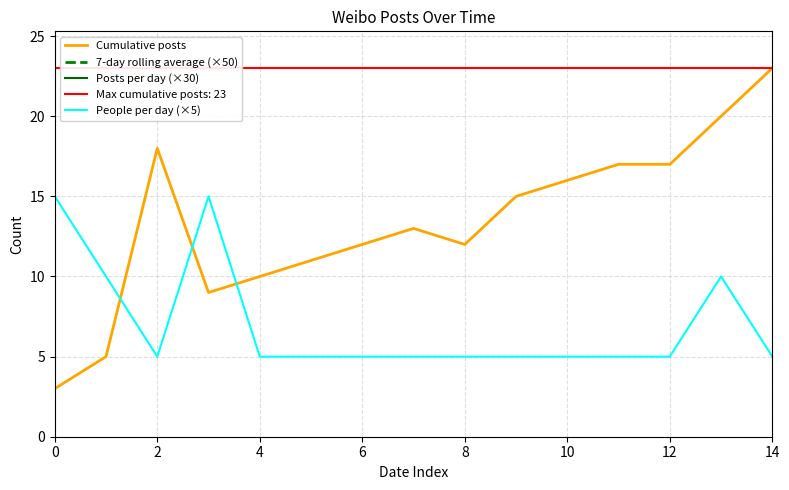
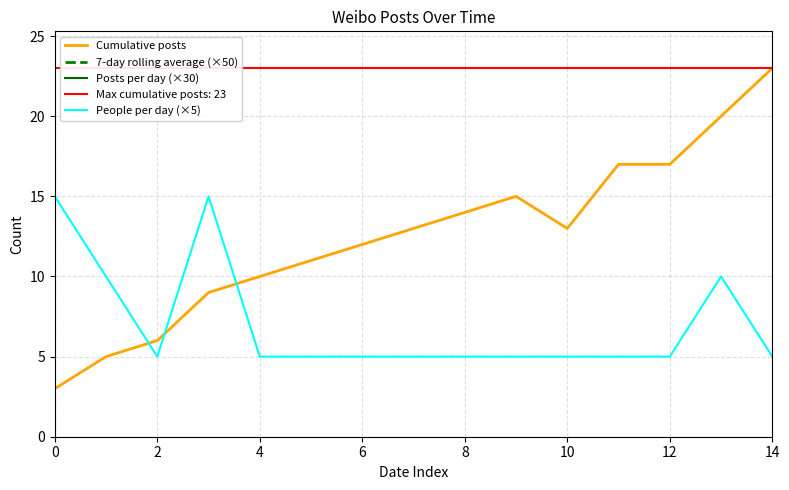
  {
    "Cumulative posts": {
      "0": 3,
-     "2": 18,
+     "2": 6,
      "4": 10,
      "6": 12,
-     "8": 12,
-     "10": 16,
+     "8": 14,
+     "10": 13,
      "12": 17,
      "14": 23
    },
    "People per day (×5)": {
      "0": 15,
      "2": 5,
      "4": 5,
      "6": 5,
      "8": 5,
      "10": 5,
      "12": 5,
      "14": 5
    }
  }
